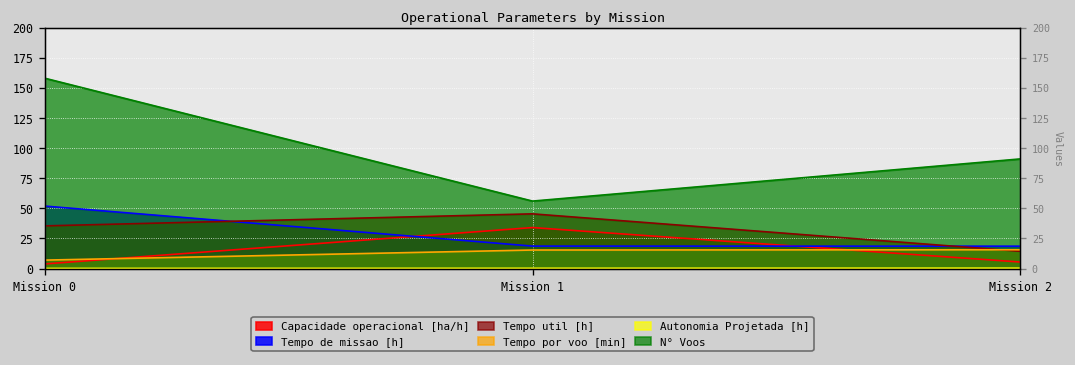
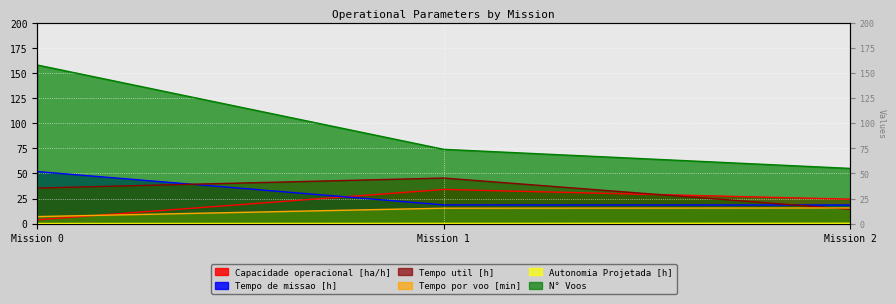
  {
    "Capacidade operacional [ha/h]": {
      "Mission 0": 4,
      "Mission 1": 34,
-     "Mission 2": 5
+     "Mission 2": 24
    },
    "Tempo de missao [h]": {
      "Mission 0": 52,
      "Mission 1": 19,
      "Mission 2": 19
    },
    "Tempo util [h]": {
      "Mission 0": 35,
      "Mission 1": 45
    },
    "Tempo por voo [min]": {
      "Mission 0": 7,
      "Mission 1": 15
    },
    "Autonomia Projetada [h]": {
      "Mission 0": 0,
      "Mission 1": 0,
      "Mission 2": 0
    },
    "N° Voos": {
      "Mission 0": 158,
-     "Mission 1": 56,
-     "Mission 2": 91
+     "Mission 1": 74,
+     "Mission 2": 55
    }
  }
